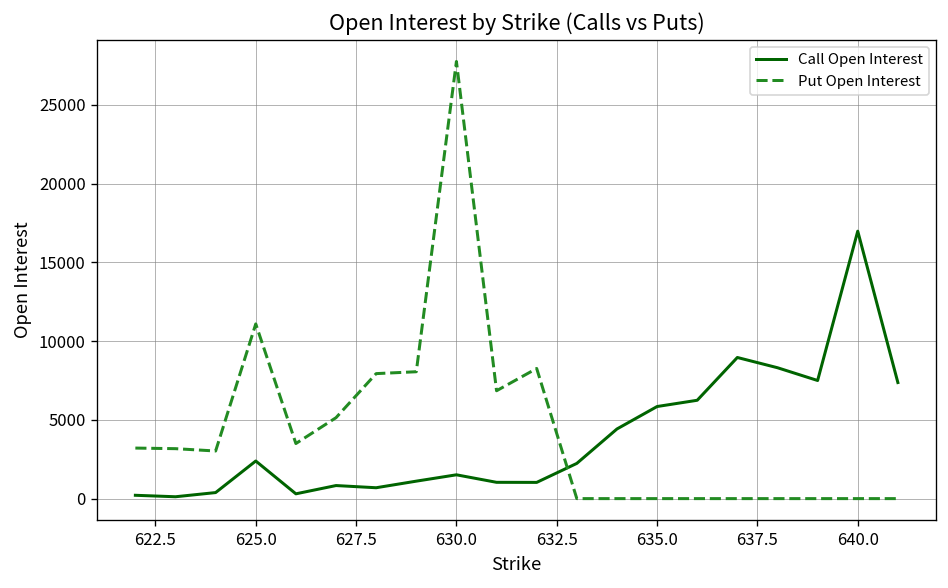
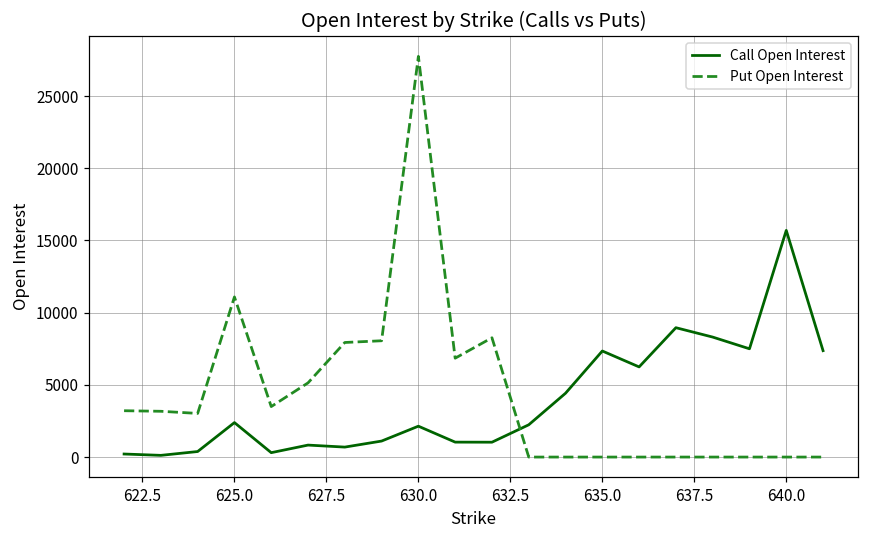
  {
    "Call Open Interest": {
      "625.0": 2400,
-     "630.0": 1500,
-     "635.0": 5800,
-     "640.0": 17000
+     "630.0": 2100,
+     "635.0": 7300,
+     "640.0": 15700
    },
    "Put Open Interest": {
      "625.0": 11100,
      "630.0": 27700,
      "635.0": 0,
      "640.0": 0
    }
  }
